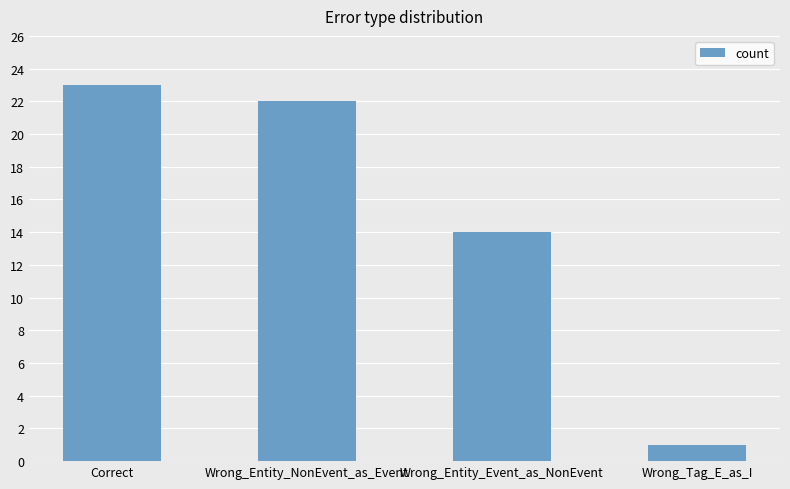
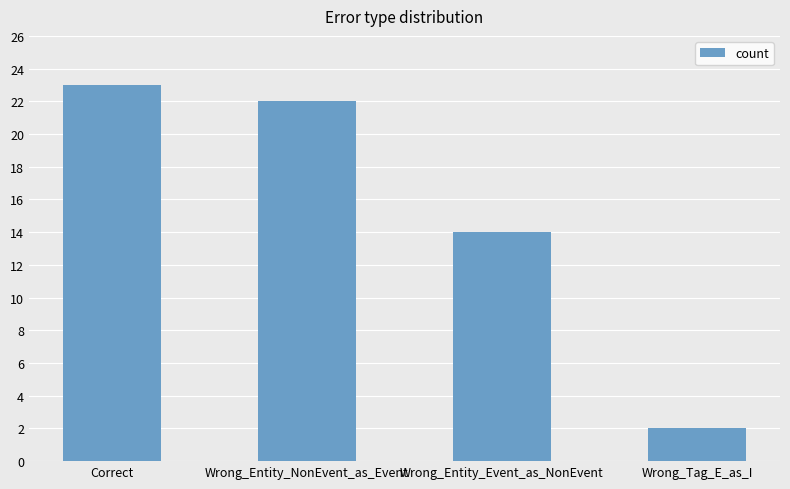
  {
    "Correct": 23,
    "Wrong_Entity_NonEvent_as_Event": 22,
    "Wrong_Entity_Event_as_NonEvent": 14,
-   "Wrong_Tag_E_as_I": 1
+   "Wrong_Tag_E_as_I": 2
  }
